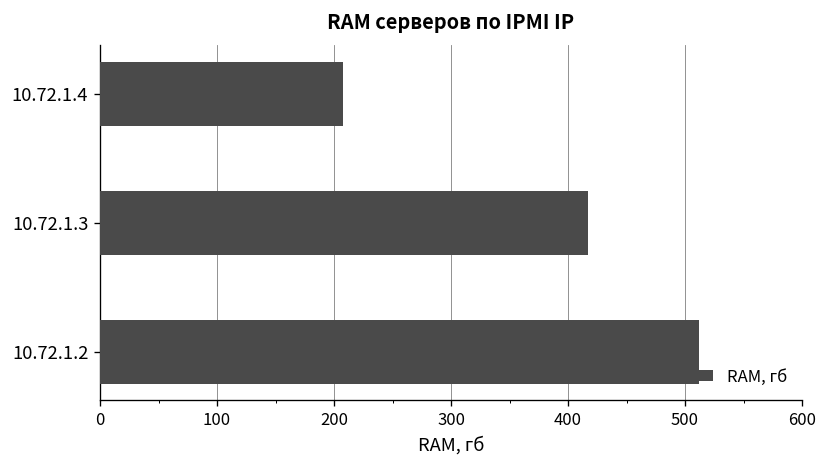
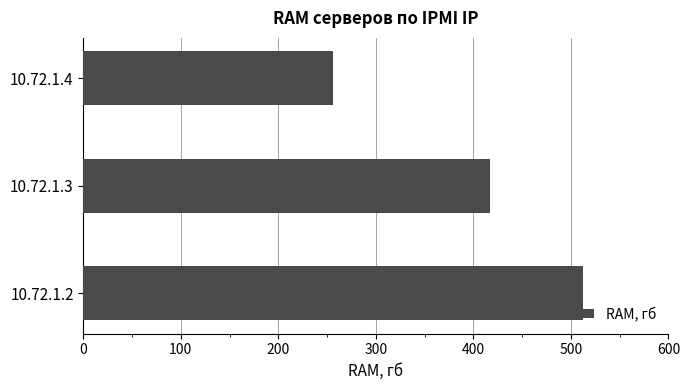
  {
-   "10.72.1.4": 210,
+   "10.72.1.4": 260,
    "10.72.1.3": 420,
    "10.72.1.2": 510
  }
